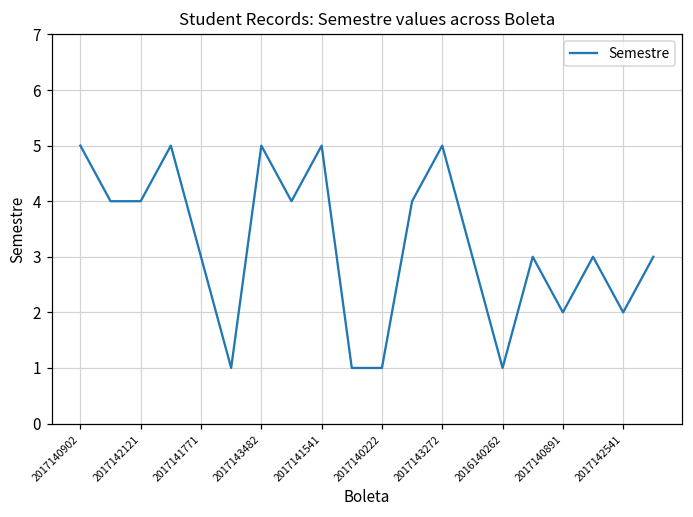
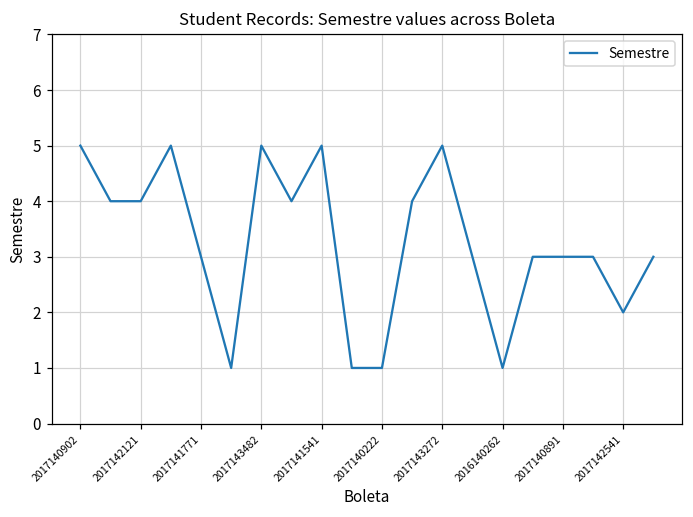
  {
    "2017140902": 5,
    "2017142121": 4,
    "2017141771": 3,
    "2017143482": 5,
    "2017141541": 5,
    "2017140222": 1,
    "2017143272": 5,
    "2016140262": 1,
-   "2017140891": 2,
+   "2017140891": 3,
    "2017142541": 2
  }
